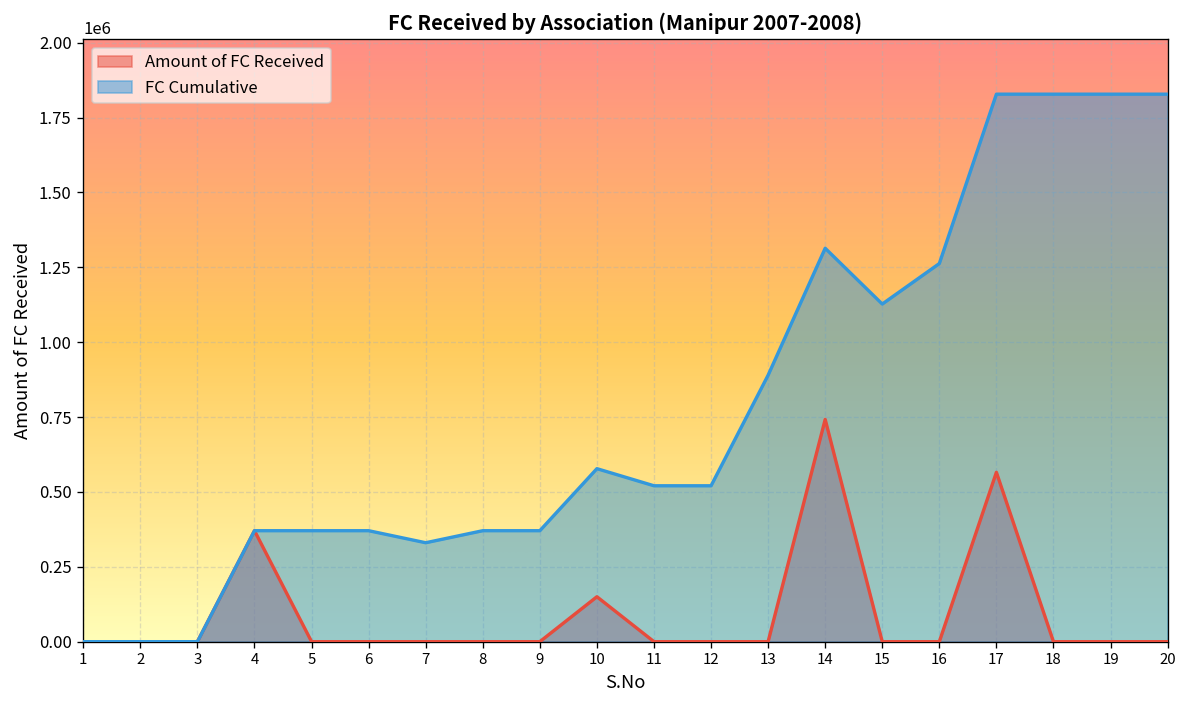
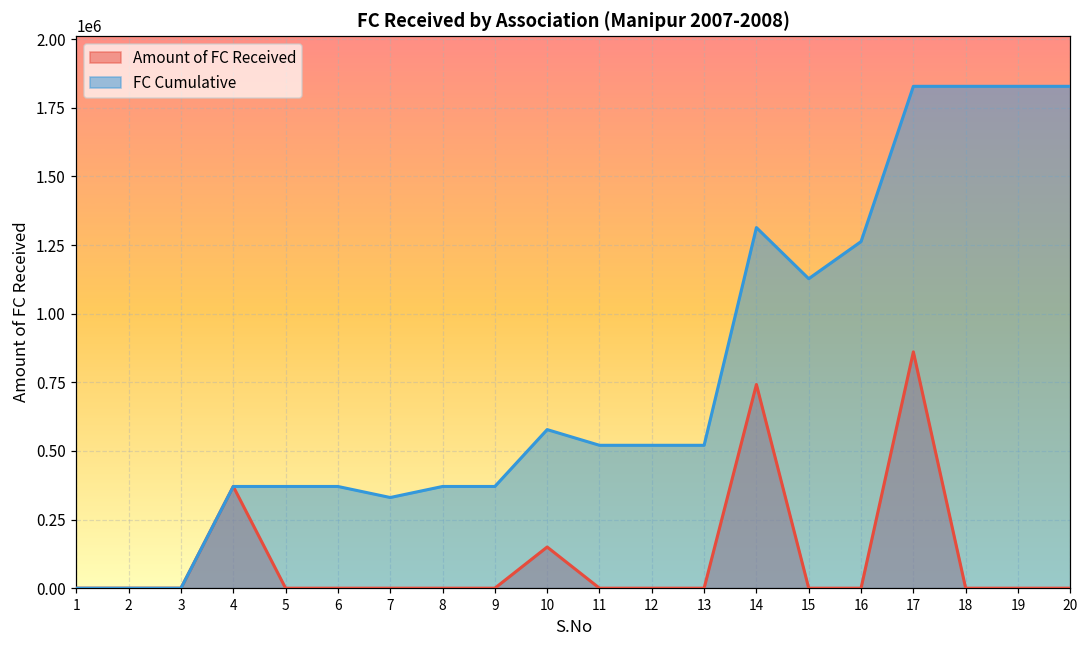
  {
    "Amount of FC Received": {
      "5": 0,
      "6": 0,
      "7": 0,
      "8": 0,
      "9": 0,
      "10": 150000,
      "11": 0,
      "12": 0,
      "13": 0,
      "14": 740000,
      "15": 0,
      "16": 0,
-     "17": 570000,
+     "17": 860000,
      "18": 0,
      "19": 0,
      "20": 0
    },
    "FC Cumulative": {
      "5": 370000,
      "6": 370000,
      "7": 330000,
      "8": 370000,
      "9": 370000,
      "10": 580000,
      "11": 520000,
      "12": 520000,
-     "13": 890000,
+     "13": 520000,
      "14": 1310000,
      "15": 1130000,
      "16": 1260000,
      "17": 1830000,
      "18": 1830000,
      "19": 1830000,
      "20": 1830000
    }
  }
